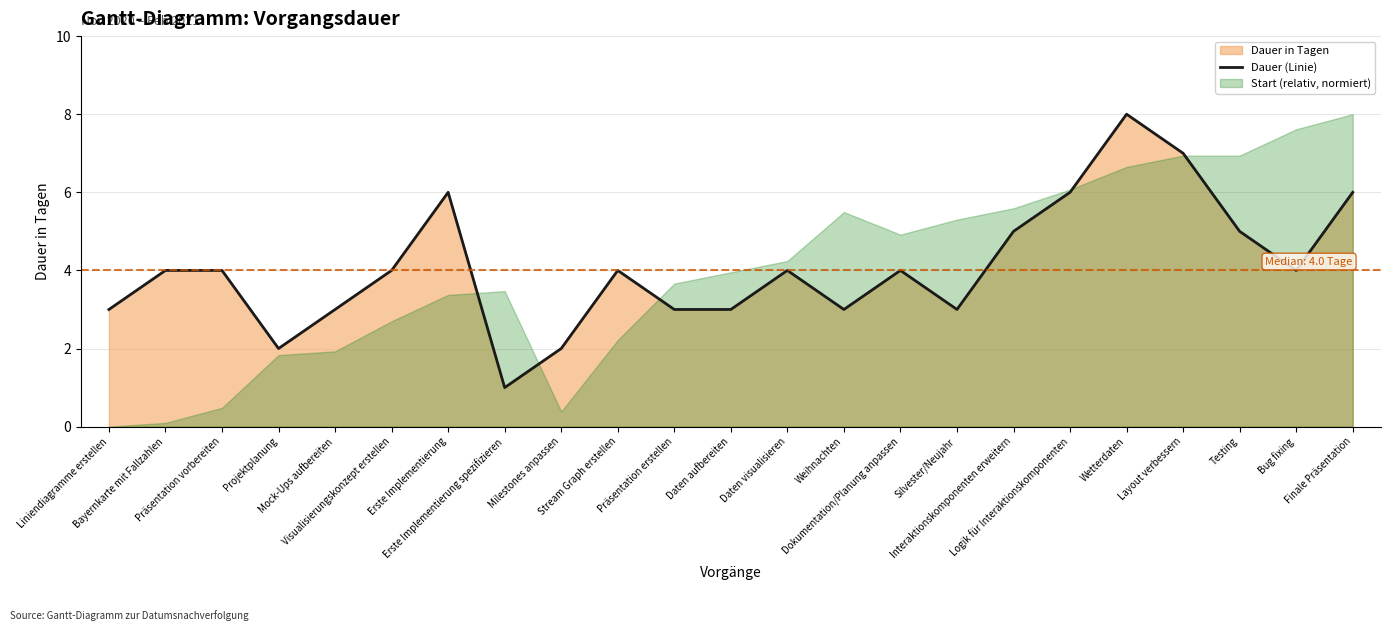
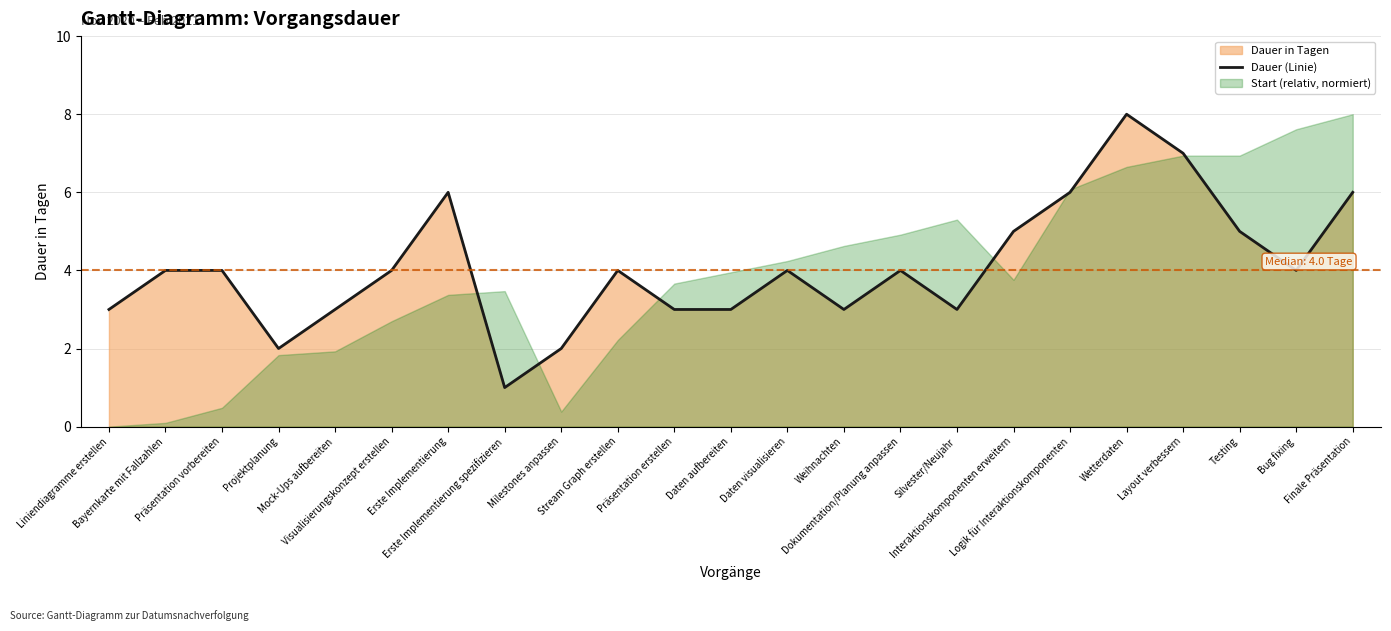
  {
    "Dauer in Tagen": {
      "Liniendiagramme erstellen": 3.0,
      "Bayernkarte mit Fallzahlen": 4.0,
      "Präsentation vorbereiten": 4.0,
      "Projektplanung": 2.0,
      "Mock-Ups aufbereiten": 3.0,
      "Visualisierungskonzept erstellen": 4.0,
      "Erste Implementierung": 6.0,
      "Erste Implementierung spezifizieren": 1.0,
      "Milestones anpassen": 2.0,
      "Stream Graph erstellen": 4.0,
      "Präsentation erstellen": 3.0,
      "Daten aufbereiten": 3.0,
      "Daten visualisieren": 4.0,
      "Weihnachten": 3.0,
      "Dokumentation/Planung anpassen": 4.0,
      "Silvester/Neujahr": 3.0,
      "Interaktionskomponenten erweitern": 5.0,
      "Logik für Interaktionskomponenten": 6.0,
      "Wetterdaten": 8.0,
      "Testing": 5.0,
      "Finale Präsentation": 6.0
    },
    "Start (relativ, normiert)": {
      "Liniendiagramme erstellen": 0.0,
      "Bayernkarte mit Fallzahlen": 0.1,
      "Präsentation vorbereiten": 0.5,
      "Projektplanung": 1.8,
      "Mock-Ups aufbereiten": 1.9,
      "Visualisierungskonzept erstellen": 2.7,
      "Erste Implementierung": 3.4,
      "Erste Implementierung spezifizieren": 3.5,
      "Milestones anpassen": 0.4,
      "Stream Graph erstellen": 2.2,
      "Präsentation erstellen": 3.7,
      "Daten aufbereiten": 4.0,
      "Daten visualisieren": 4.2,
-     "Weihnachten": 5.5,
+     "Weihnachten": 4.6,
      "Dokumentation/Planung anpassen": 4.9,
      "Silvester/Neujahr": 5.3,
-     "Interaktionskomponenten erweitern": 5.6,
+     "Interaktionskomponenten erweitern": 3.8,
      "Logik für Interaktionskomponenten": 6.1,
      "Wetterdaten": 6.7,
      "Testing": 6.9,
      "Bug fixing": 7.6,
      "Finale Präsentation": 8.0
    }
  }
